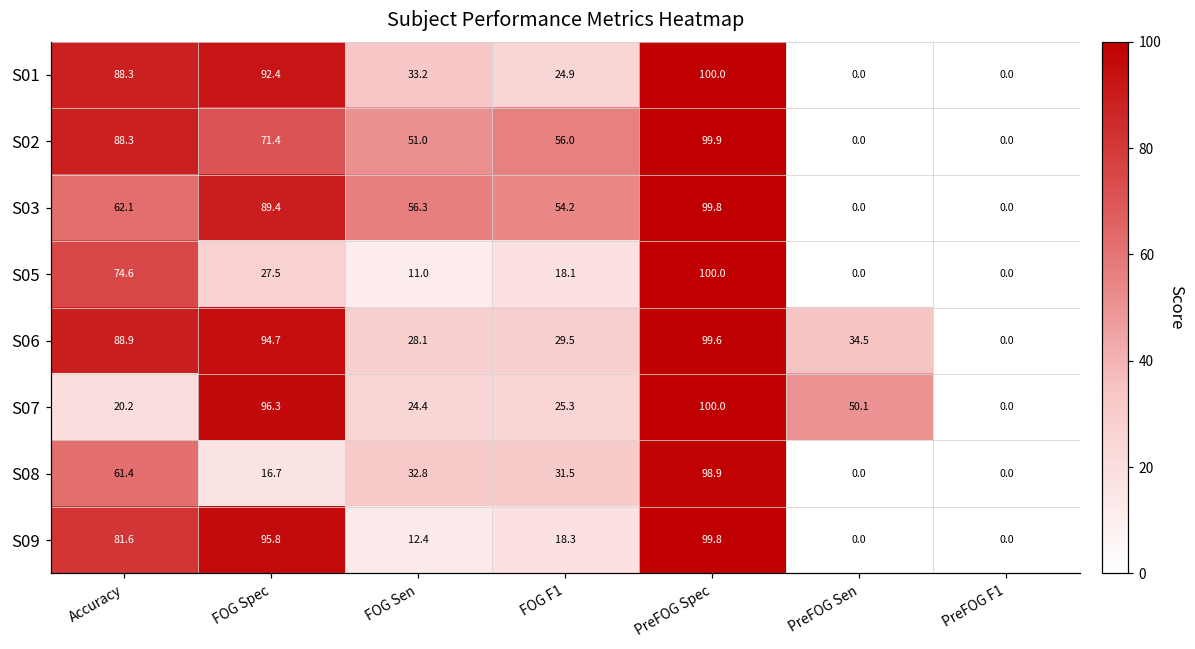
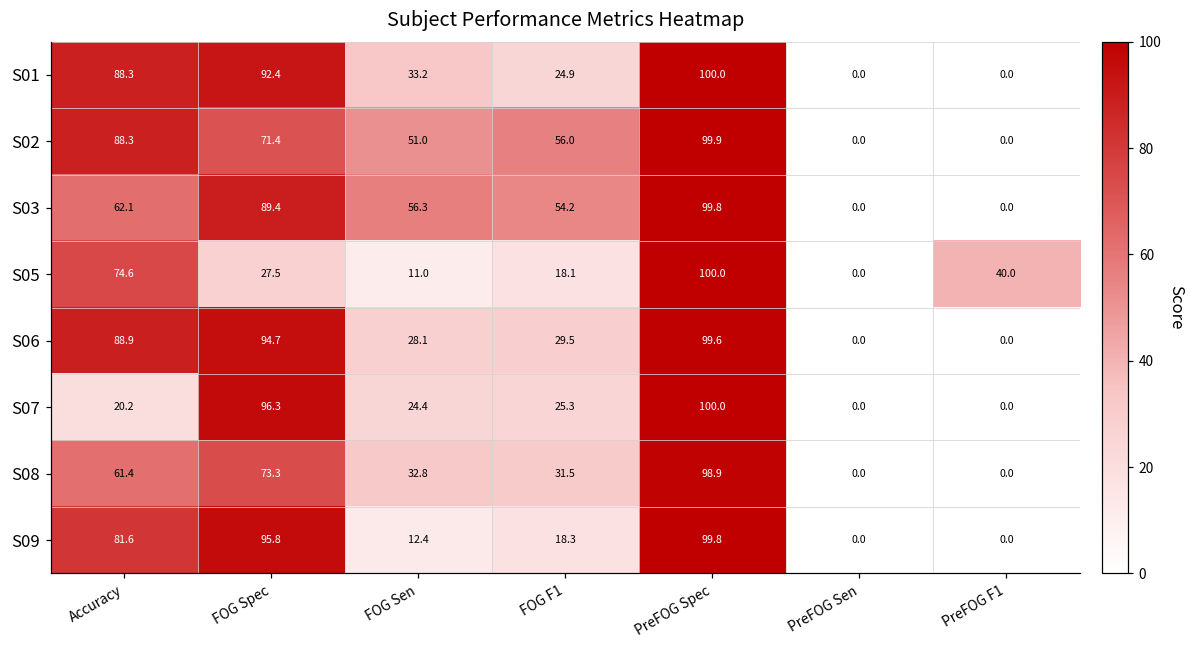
  {
    "S01": {
      "Accuracy": 88.3,
      "FOG Spec": 92.4,
      "FOG Sen": 33.2,
      "FOG F1": 24.9,
      "PreFOG Spec": 100.0,
      "PreFOG Sen": 0.0,
      "PreFOG F1": 0.0
    },
    "S02": {
      "Accuracy": 88.3,
      "FOG Spec": 71.4,
      "FOG Sen": 51.0,
      "FOG F1": 56.0,
      "PreFOG Spec": 99.9,
      "PreFOG Sen": 0.0,
      "PreFOG F1": 0.0
    },
    "S03": {
      "Accuracy": 62.1,
      "FOG Spec": 89.4,
      "FOG Sen": 56.3,
      "FOG F1": 54.2,
      "PreFOG Spec": 99.8,
      "PreFOG Sen": 0.0,
      "PreFOG F1": 0.0
    },
    "S05": {
      "Accuracy": 74.6,
      "FOG Spec": 27.5,
      "FOG Sen": 11.0,
      "FOG F1": 18.1,
      "PreFOG Spec": 100.0,
      "PreFOG Sen": 0.0,
-     "PreFOG F1": 0.0
+     "PreFOG F1": 40.0
    },
    "S06": {
      "Accuracy": 88.9,
      "FOG Spec": 94.7,
      "FOG Sen": 28.1,
      "FOG F1": 29.5,
      "PreFOG Spec": 99.6,
-     "PreFOG Sen": 34.5,
+     "PreFOG Sen": 0.0,
      "PreFOG F1": 0.0
    },
    "S07": {
      "Accuracy": 20.2,
      "FOG Spec": 96.3,
      "FOG Sen": 24.4,
      "FOG F1": 25.3,
      "PreFOG Spec": 100.0,
-     "PreFOG Sen": 50.1,
+     "PreFOG Sen": 0.0,
      "PreFOG F1": 0.0
    },
    "S08": {
      "Accuracy": 61.4,
-     "FOG Spec": 16.7,
+     "FOG Spec": 73.3,
      "FOG Sen": 32.8,
      "FOG F1": 31.5,
      "PreFOG Spec": 98.9,
      "PreFOG Sen": 0.0,
      "PreFOG F1": 0.0
    },
    "S09": {
      "Accuracy": 81.6,
      "FOG Spec": 95.8,
      "FOG Sen": 12.4,
      "FOG F1": 18.3,
      "PreFOG Spec": 99.8,
      "PreFOG Sen": 0.0,
      "PreFOG F1": 0.0
    }
  }
